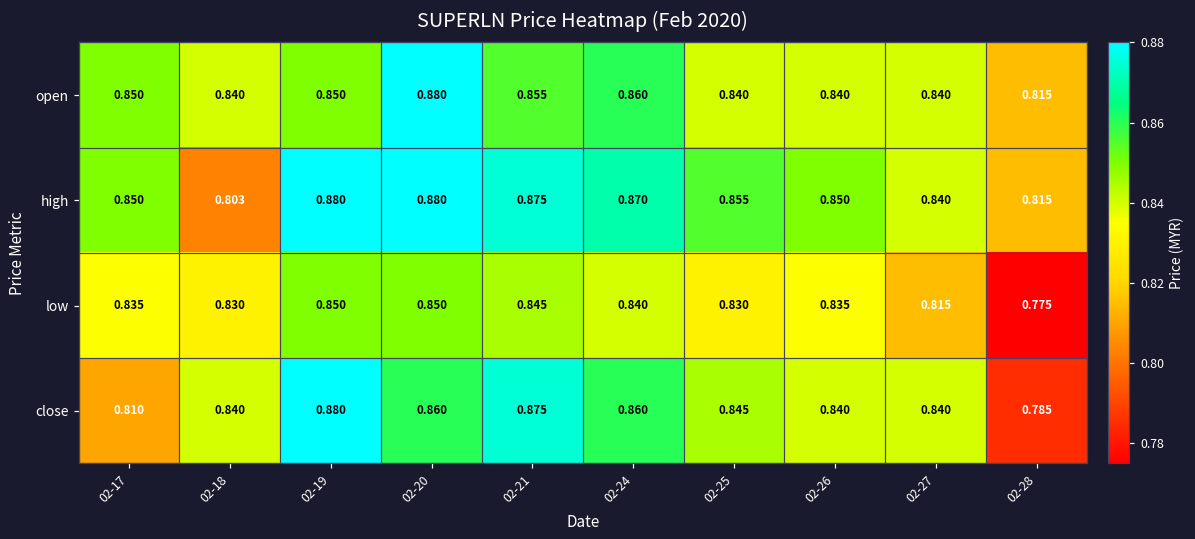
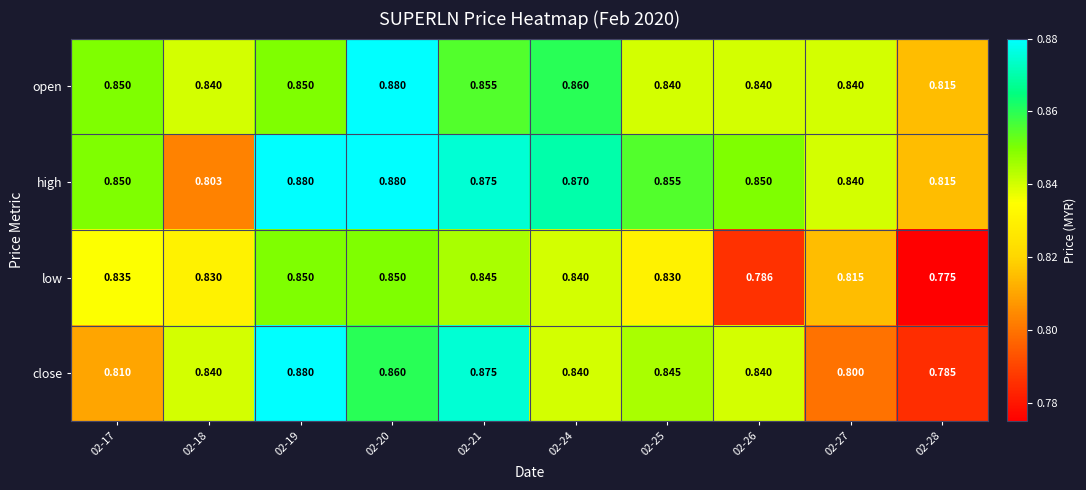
  {
    "open": {
      "02-17": 0.850,
      "02-18": 0.840,
      "02-19": 0.850,
      "02-20": 0.880,
      "02-21": 0.855,
      "02-24": 0.860,
      "02-25": 0.840,
      "02-26": 0.840,
      "02-27": 0.840,
      "02-28": 0.815
    },
    "high": {
      "02-17": 0.850,
      "02-18": 0.803,
      "02-19": 0.880,
      "02-20": 0.880,
      "02-21": 0.875,
      "02-24": 0.870,
      "02-25": 0.855,
      "02-26": 0.850,
      "02-27": 0.840,
      "02-28": 0.815
    },
    "low": {
      "02-17": 0.835,
      "02-18": 0.830,
      "02-19": 0.850,
      "02-20": 0.850,
      "02-21": 0.845,
      "02-24": 0.840,
      "02-25": 0.830,
-     "02-26": 0.835,
+     "02-26": 0.786,
      "02-27": 0.815,
      "02-28": 0.775
    },
    "close": {
      "02-17": 0.810,
      "02-18": 0.840,
      "02-19": 0.880,
      "02-20": 0.860,
      "02-21": 0.875,
-     "02-24": 0.860,
+     "02-24": 0.840,
      "02-25": 0.845,
      "02-26": 0.840,
-     "02-27": 0.840,
+     "02-27": 0.800,
      "02-28": 0.785
    }
  }
